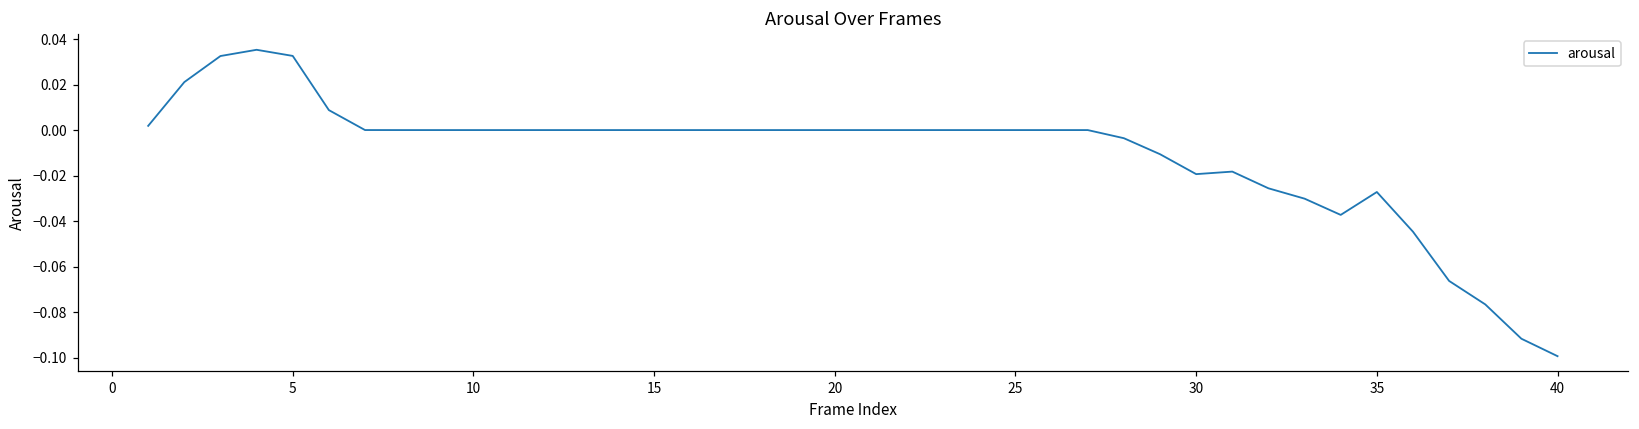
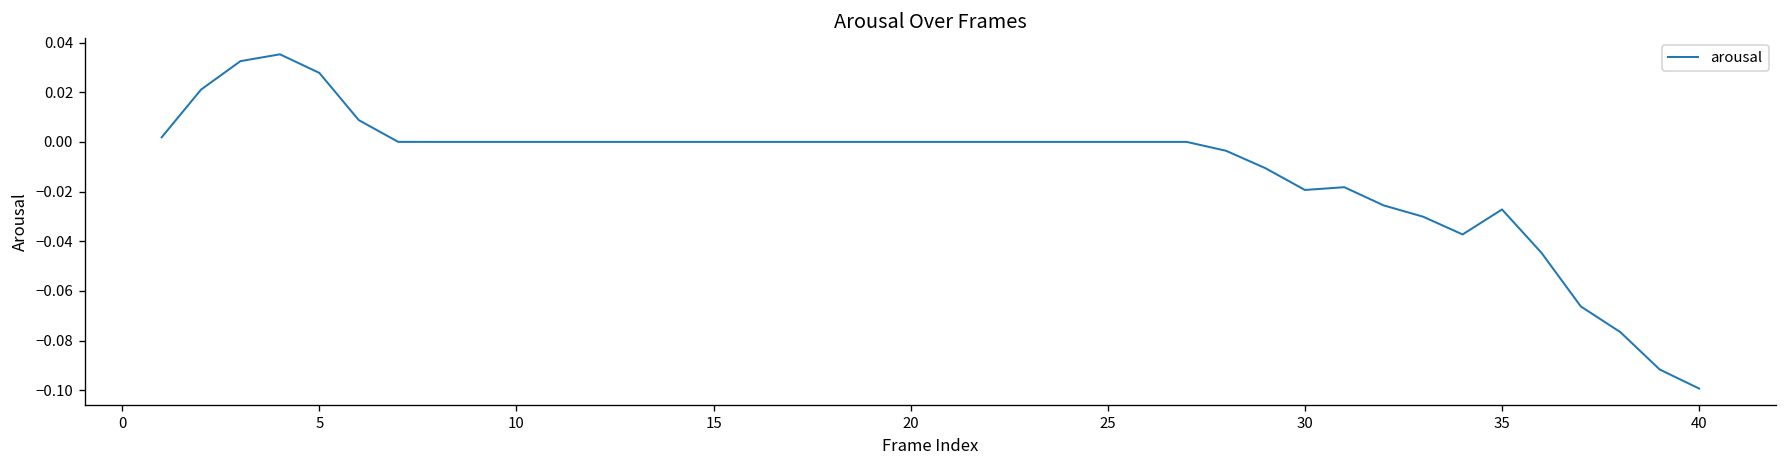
  {
-   "5": 0.033,
+   "5": 0.028,
    "10": 0.000,
    "15": 0.000,
    "20": 0.000,
    "25": 0.000,
    "30": -0.019,
    "35": -0.027,
    "40": -0.099
  }
